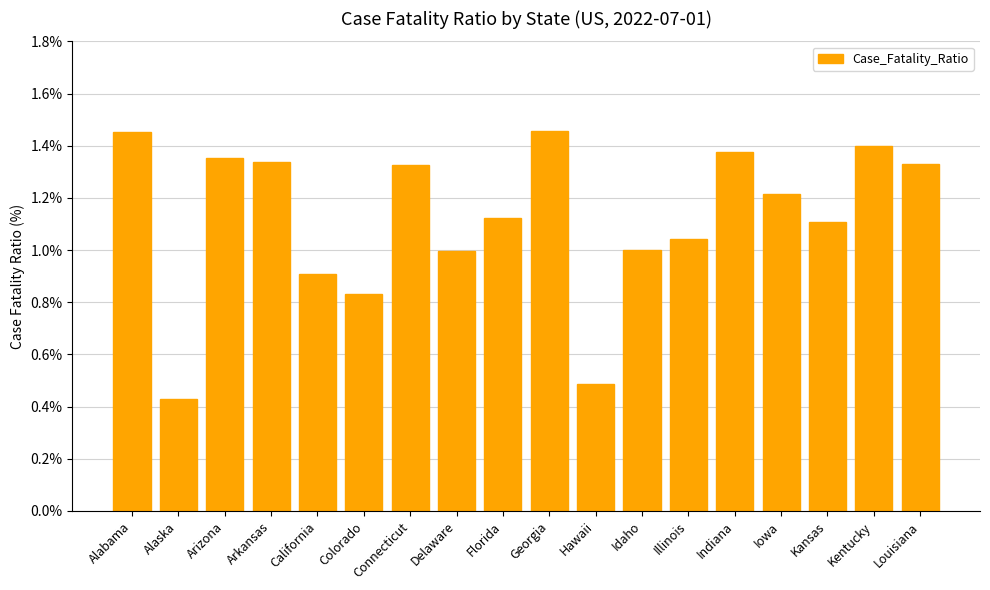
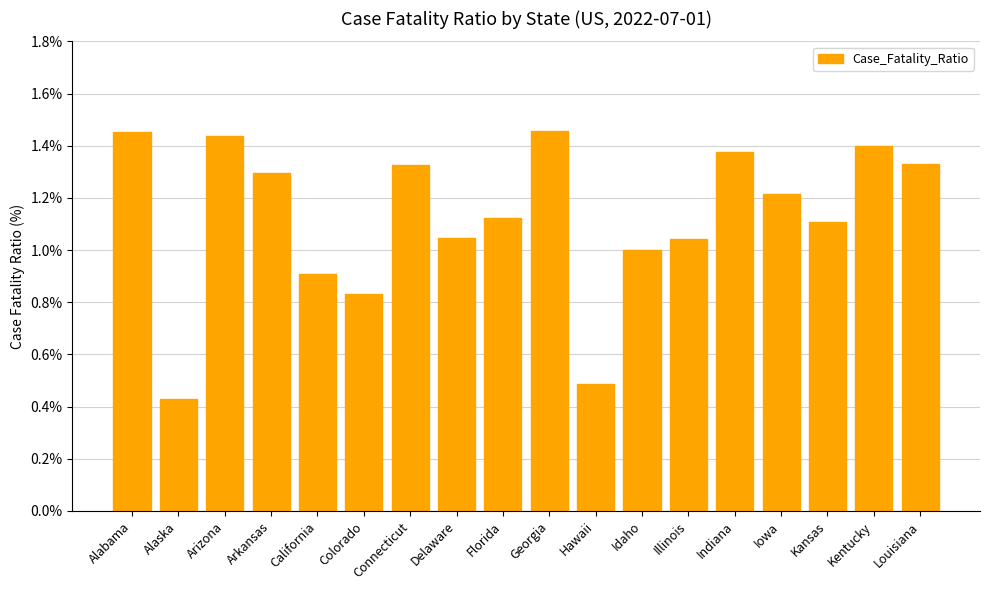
  {
    "Alabama": "1.45%",
    "Alaska": "0.43%",
-   "Arizona": "1.35%",
-   "Arkansas": "1.34%",
+   "Arizona": "1.44%",
+   "Arkansas": "1.30%",
    "California": "0.91%",
    "Colorado": "0.83%",
    "Connecticut": "1.33%",
-   "Delaware": "1.00%",
+   "Delaware": "1.05%",
    "Florida": "1.12%",
    "Georgia": "1.46%",
    "Hawaii": "0.49%",
    "Idaho": "1.00%",
    "Illinois": "1.04%",
    "Indiana": "1.38%",
    "Iowa": "1.22%",
    "Kansas": "1.11%",
    "Kentucky": "1.40%",
    "Louisiana": "1.33%"
  }
